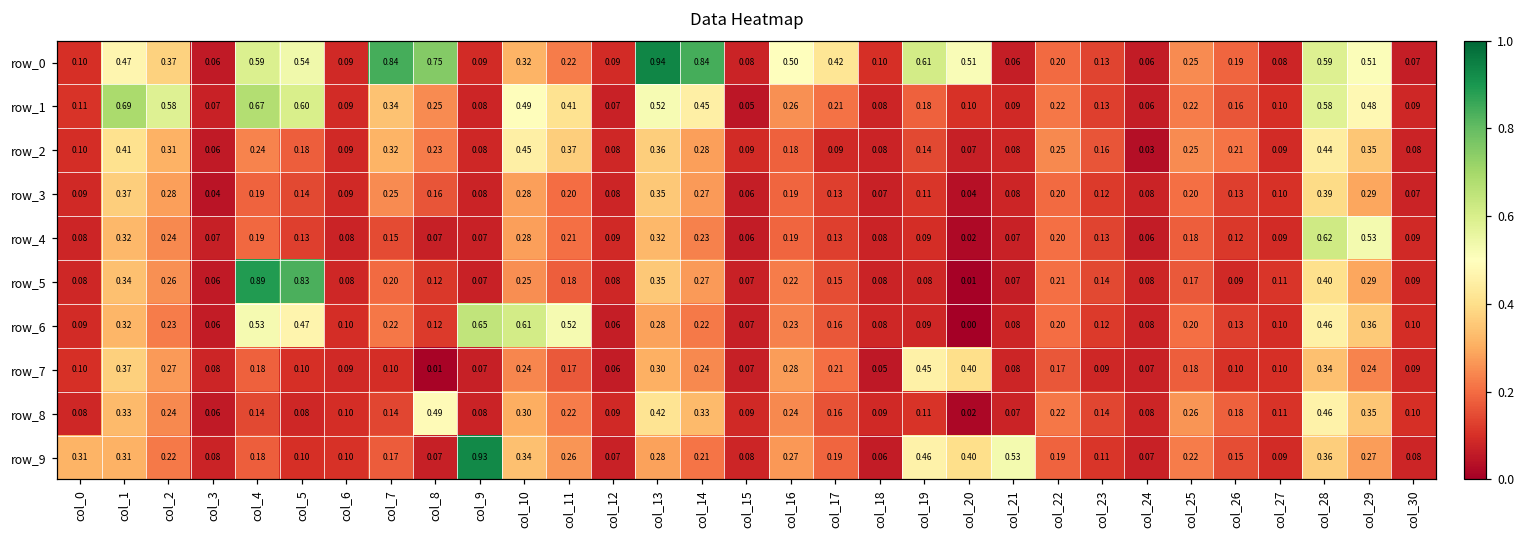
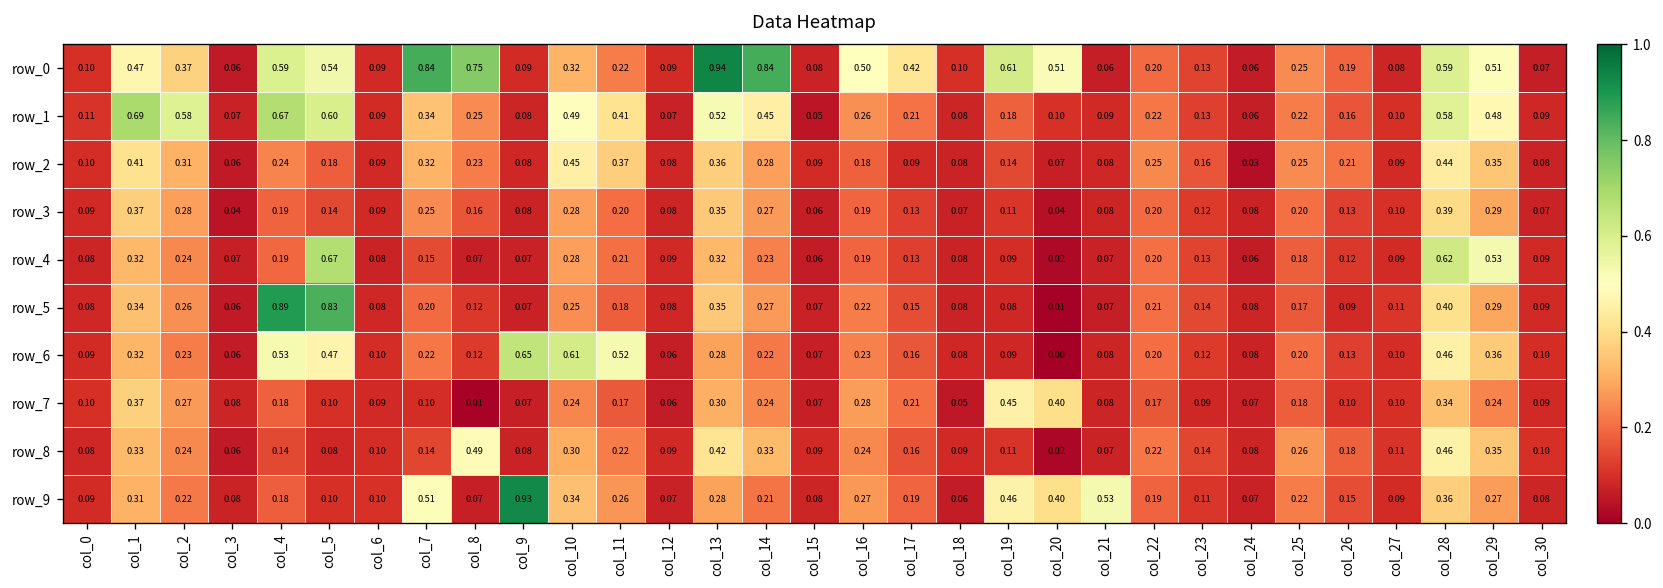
  {
    "row_4": {
      "col_0": 0.08,
      "col_1": 0.32,
      "col_2": 0.24,
      "col_3": 0.07,
      "col_4": 0.19,
-     "col_5": 0.13,
+     "col_5": 0.67,
      "col_6": 0.08,
      "col_7": 0.15,
      "col_8": 0.07,
      "col_9": 0.07,
      "col_10": 0.28,
      "col_11": 0.21,
      "col_12": 0.09,
      "col_13": 0.32,
      "col_14": 0.23,
      "col_15": 0.06,
      "col_16": 0.19,
      "col_17": 0.13,
      "col_18": 0.08,
      "col_19": 0.09,
      "col_20": 0.02,
      "col_21": 0.07,
      "col_22": 0.20,
      "col_23": 0.13,
      "col_24": 0.06,
      "col_25": 0.18,
      "col_26": 0.12,
      "col_27": 0.09,
      "col_28": 0.62,
      "col_29": 0.53,
      "col_30": 0.09
    },
    "row_9": {
-     "col_0": 0.31,
+     "col_0": 0.09,
      "col_1": 0.31,
      "col_2": 0.22,
      "col_3": 0.08,
      "col_4": 0.18,
      "col_5": 0.10,
      "col_6": 0.10,
-     "col_7": 0.17,
+     "col_7": 0.51,
      "col_8": 0.07,
      "col_9": 0.93,
      "col_10": 0.34,
      "col_11": 0.26,
      "col_12": 0.07,
      "col_13": 0.28,
      "col_14": 0.21,
      "col_15": 0.08,
      "col_16": 0.27,
      "col_17": 0.19,
      "col_18": 0.06,
      "col_19": 0.46,
      "col_20": 0.40,
      "col_21": 0.53,
      "col_22": 0.19,
      "col_23": 0.11,
      "col_24": 0.07,
      "col_25": 0.22,
      "col_26": 0.15,
      "col_27": 0.09,
      "col_28": 0.36,
      "col_29": 0.27,
      "col_30": 0.08
    }
  }
